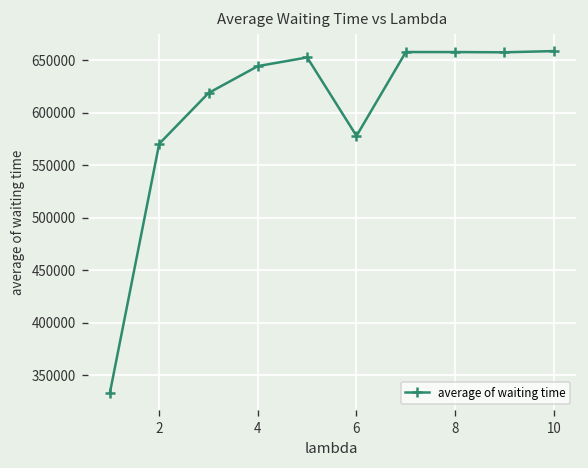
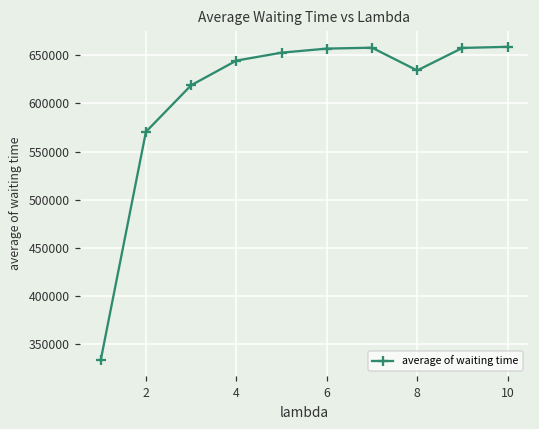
  {
    "2": 570000,
    "4": 640000,
-   "6": 580000,
-   "8": 660000,
+   "6": 660000,
+   "8": 630000,
    "10": 660000
  }
